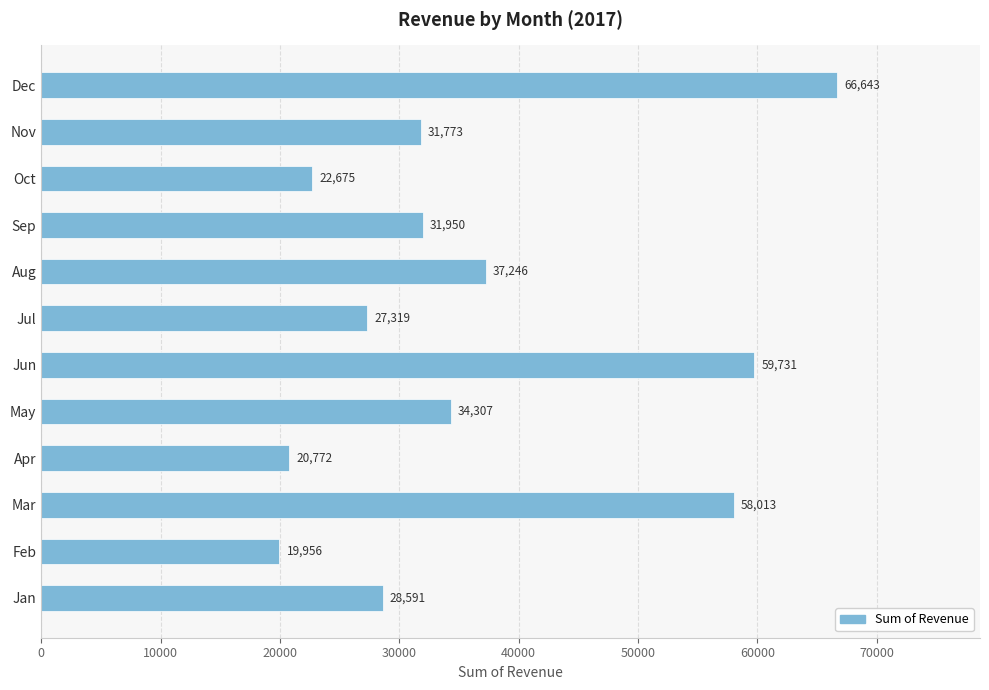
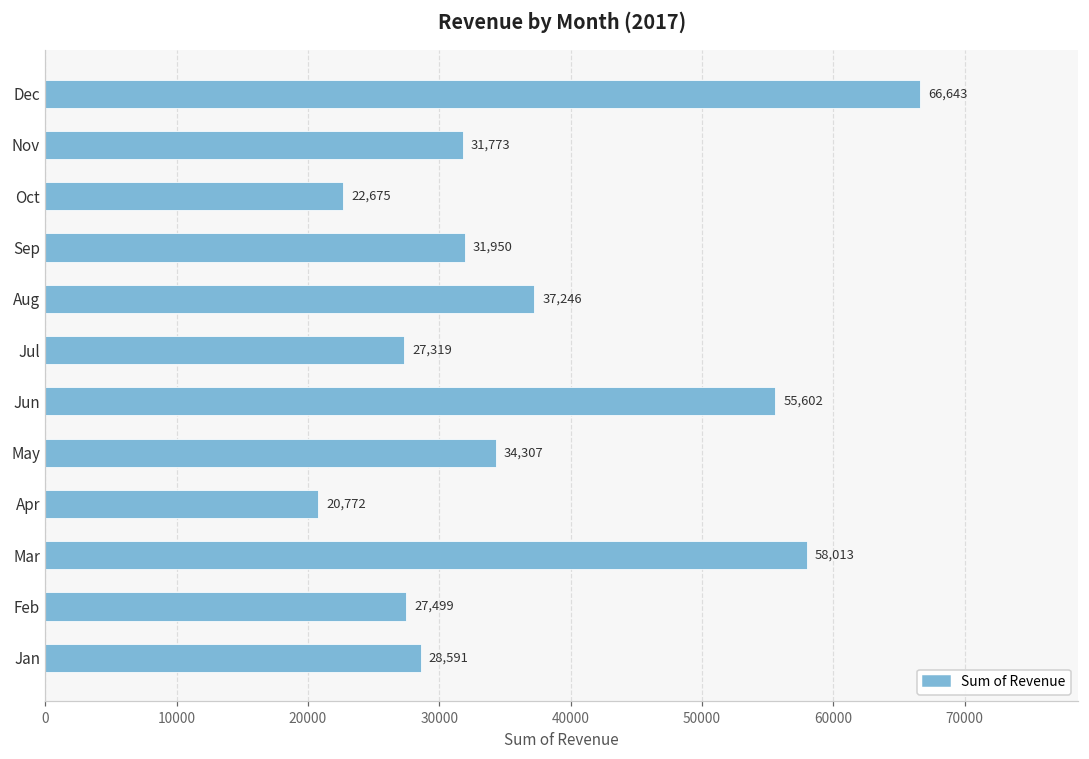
  {
    "Dec": "66,643",
    "Nov": "31,773",
    "Oct": "22,675",
    "Sep": "31,950",
    "Aug": "37,246",
    "Jul": "27,319",
-   "Jun": "59,731",
+   "Jun": "55,602",
    "May": "34,307",
    "Apr": "20,772",
    "Mar": "58,013",
-   "Feb": "19,956",
+   "Feb": "27,499",
    "Jan": "28,591"
  }
